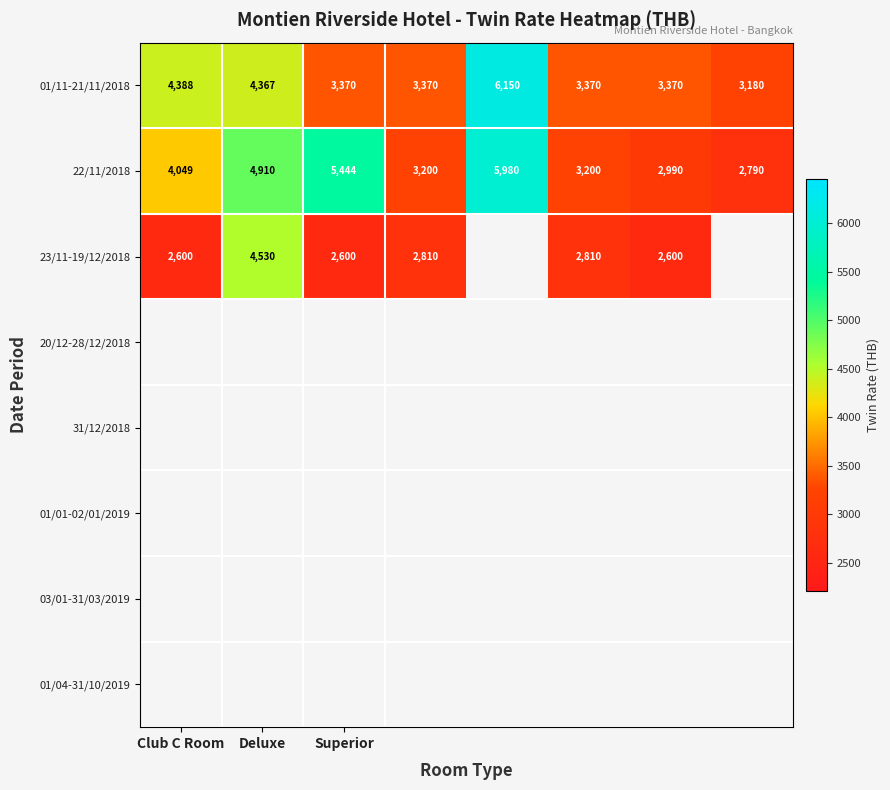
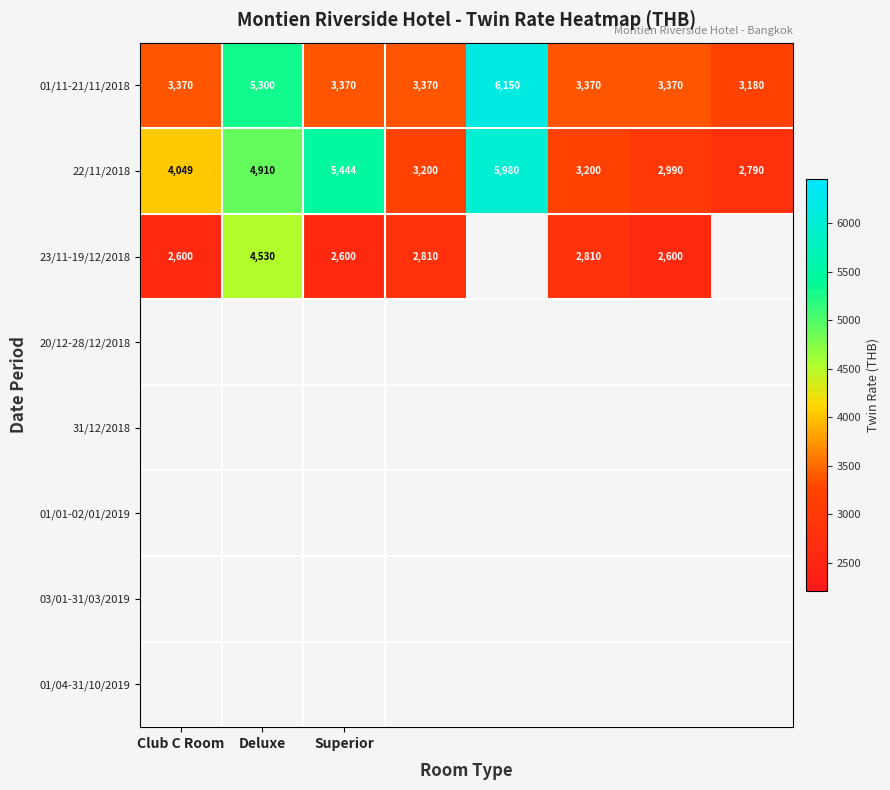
  {
    "01/11-21/11/2018": {
-     "Club C Room": "4,388",
-     "Deluxe": "4,367",
+     "Club C Room": "3,370",
+     "Deluxe": "5,300",
      "Superior": "3,370"
    },
    "22/11/2018": {
      "Club C Room": "4,049",
      "Deluxe": "4,910",
      "Superior": "5,444"
    },
    "23/11-19/12/2018": {
      "Club C Room": "2,600",
      "Deluxe": "4,530",
      "Superior": "2,600"
    }
  }
